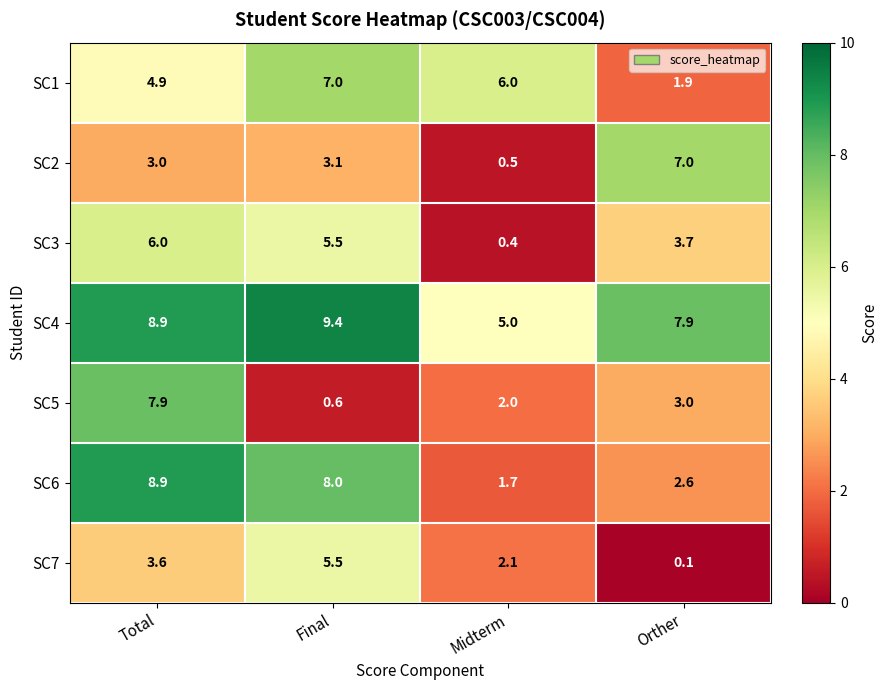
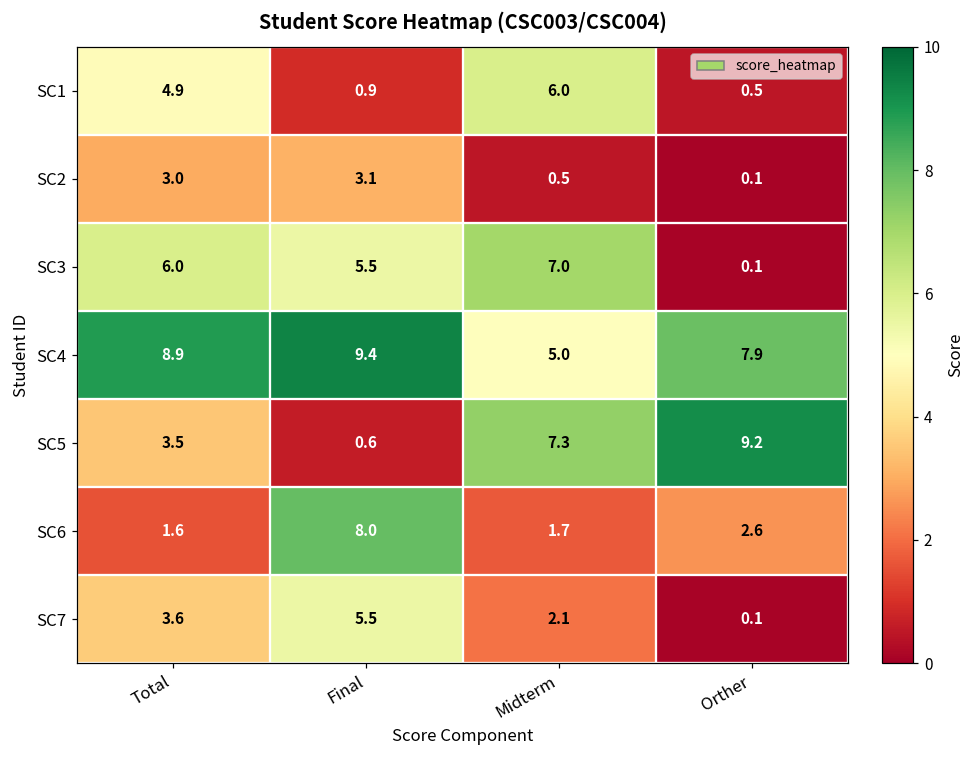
  {
    "SC1": {
      "Total": 4.9,
-     "Final": 7.0,
+     "Final": 0.9,
      "Midterm": 6.0,
-     "Orther": 1.9
+     "Orther": 0.5
    },
    "SC2": {
      "Total": 3.0,
      "Final": 3.1,
      "Midterm": 0.5,
-     "Orther": 7.0
+     "Orther": 0.1
    },
    "SC3": {
      "Total": 6.0,
      "Final": 5.5,
-     "Midterm": 0.4,
-     "Orther": 3.7
+     "Midterm": 7.0,
+     "Orther": 0.1
    },
    "SC4": {
      "Total": 8.9,
      "Final": 9.4,
      "Midterm": 5.0,
      "Orther": 7.9
    },
    "SC5": {
-     "Total": 7.9,
+     "Total": 3.5,
      "Final": 0.6,
-     "Midterm": 2.0,
-     "Orther": 3.0
+     "Midterm": 7.3,
+     "Orther": 9.2
    },
    "SC6": {
-     "Total": 8.9,
+     "Total": 1.6,
      "Final": 8.0,
      "Midterm": 1.7,
      "Orther": 2.6
    },
    "SC7": {
      "Total": 3.6,
      "Final": 5.5,
      "Midterm": 2.1,
      "Orther": 0.1
    }
  }
